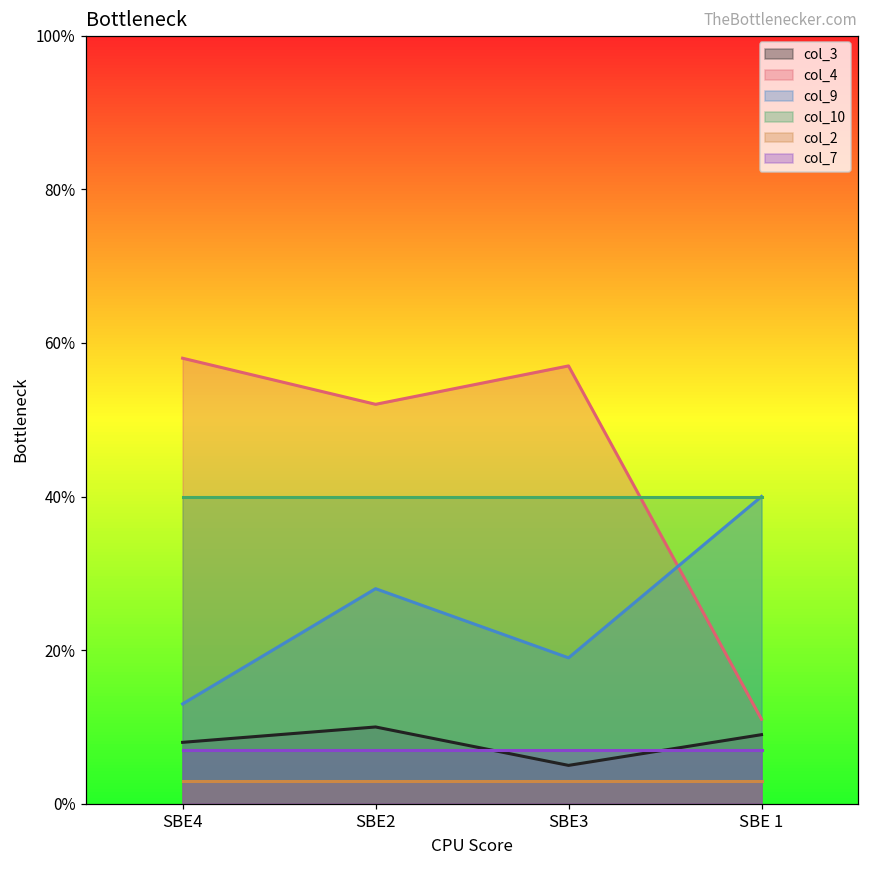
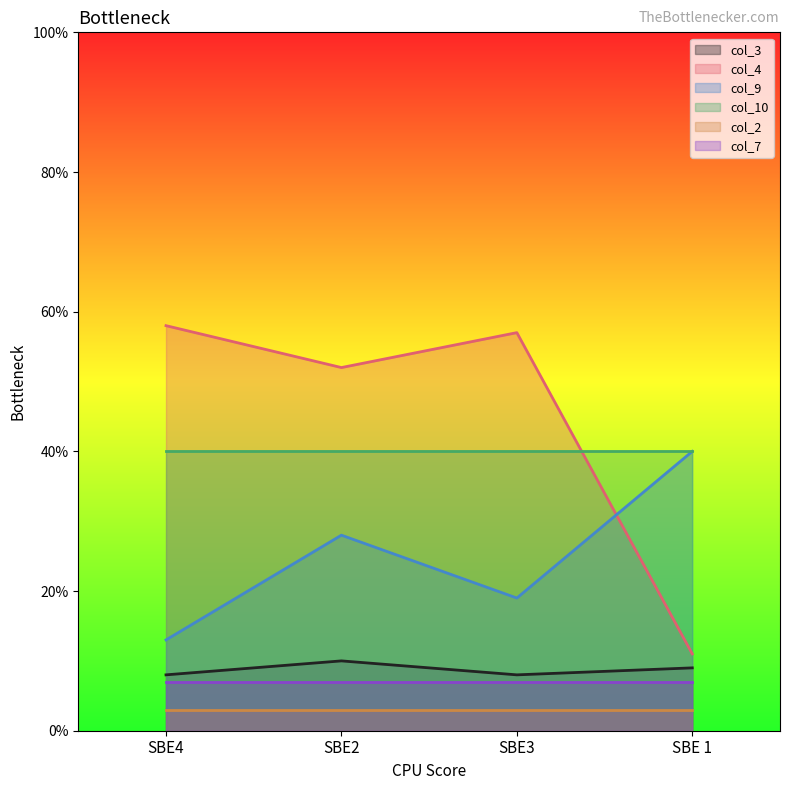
  {
    "col_3": {
      "SBE4": "8%",
      "SBE2": "10%",
-     "SBE3": "5%",
+     "SBE3": "8%",
      "SBE 1": "9%"
    }
  }
